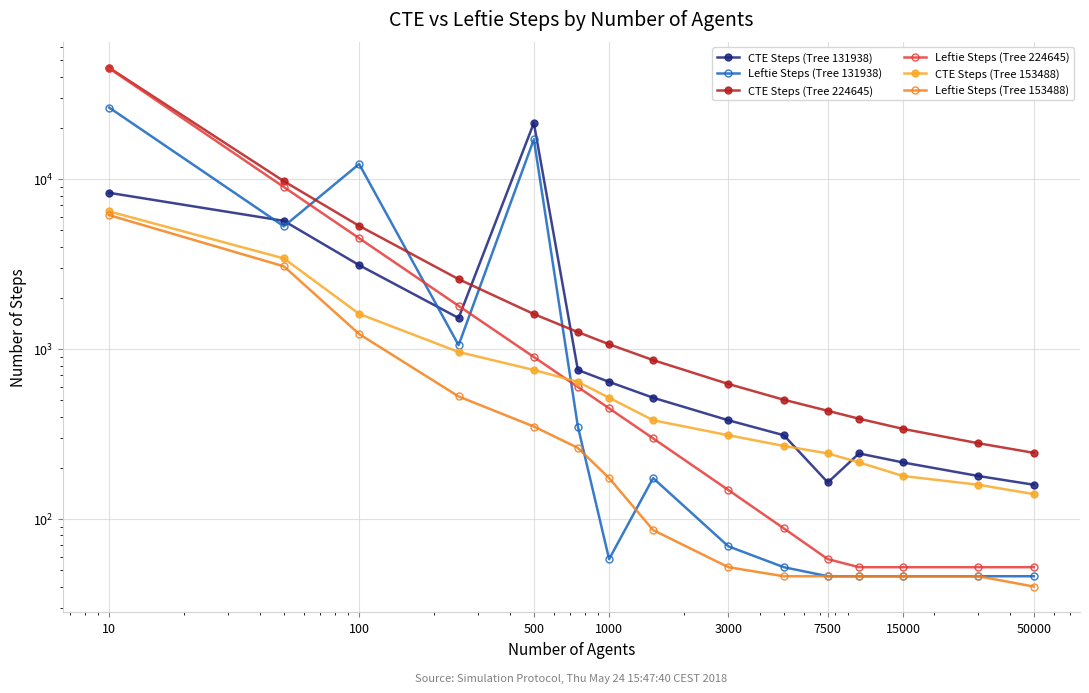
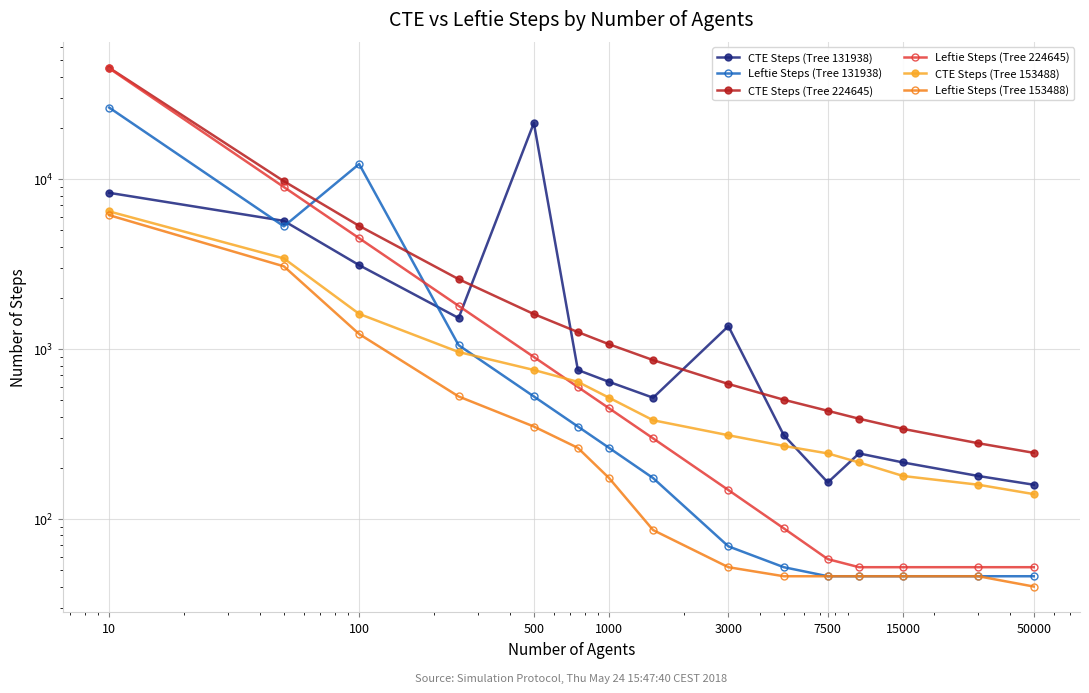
  {
    "CTE Steps (Tree 131938)": {
      "10": 8000,
      "100": 3100,
      "500": 21000,
      "1000": 640,
-     "3000": 380,
+     "3000": 1400,
      "7500": 160,
      "15000": 220,
      "50000": 160
    },
    "Leftie Steps (Tree 131938)": {
      "10": 26000,
      "100": 12000,
-     "500": 17000,
-     "1000": 58,
+     "500": 530,
+     "1000": 260,
      "3000": 69,
      "50000": 46
    }
  }
